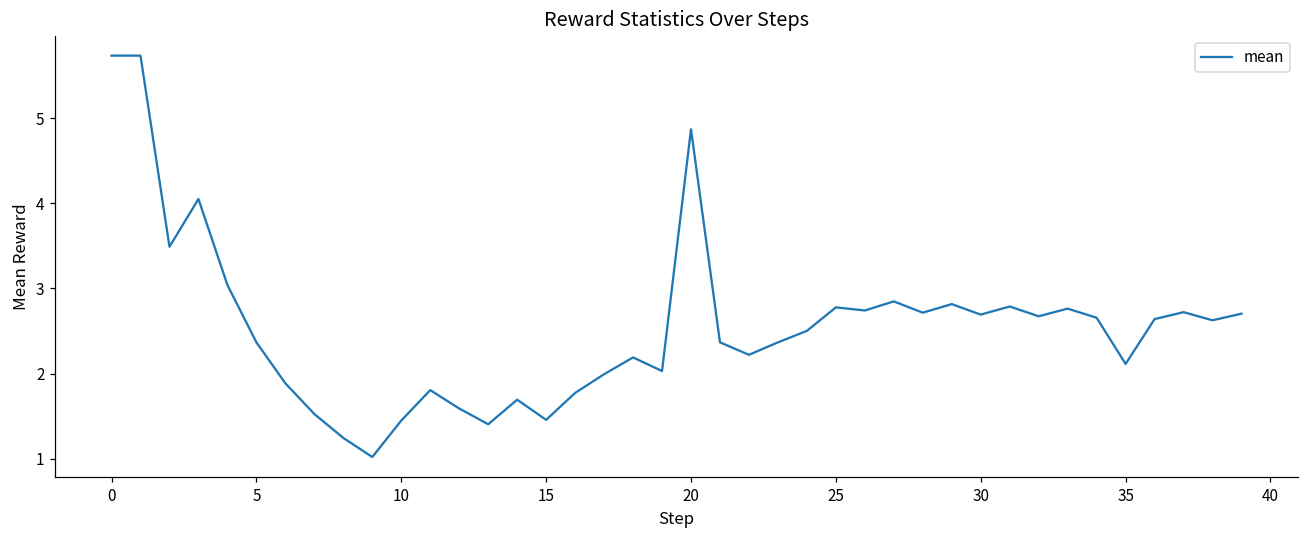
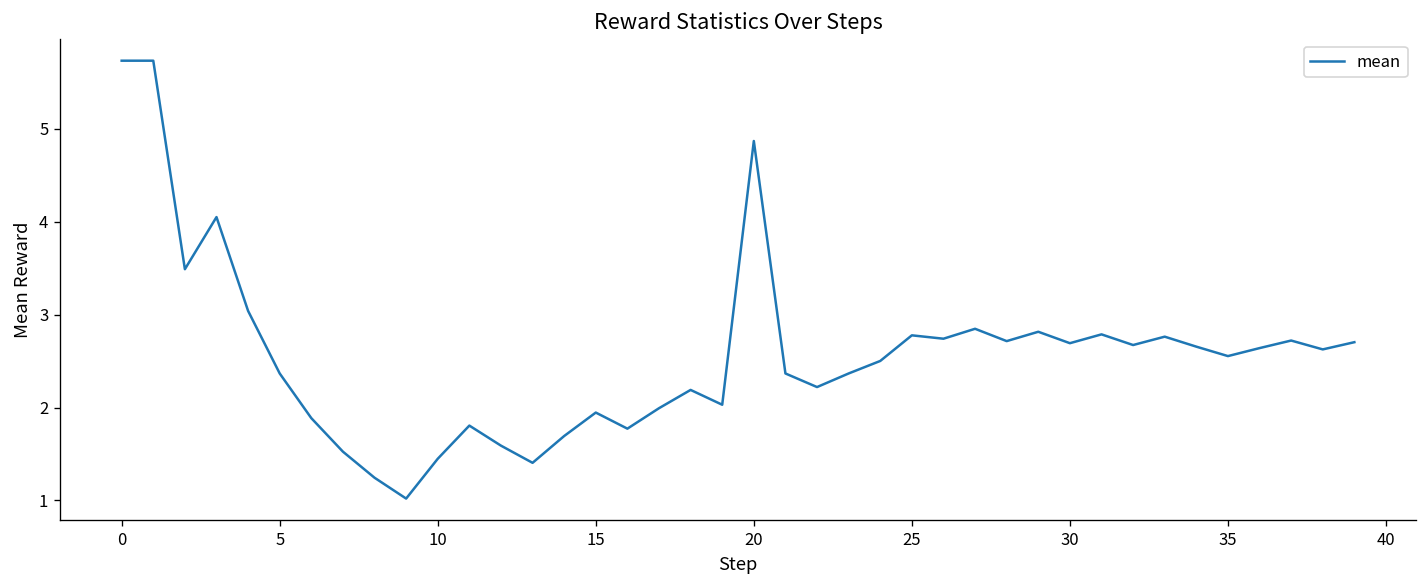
  {
    "0": 5.7,
    "5": 2.4,
    "10": 1.4,
-   "15": 1.5,
+   "15": 1.9,
    "20": 4.9,
    "25": 2.8,
    "30": 2.7,
-   "35": 2.1
+   "35": 2.6
  }
